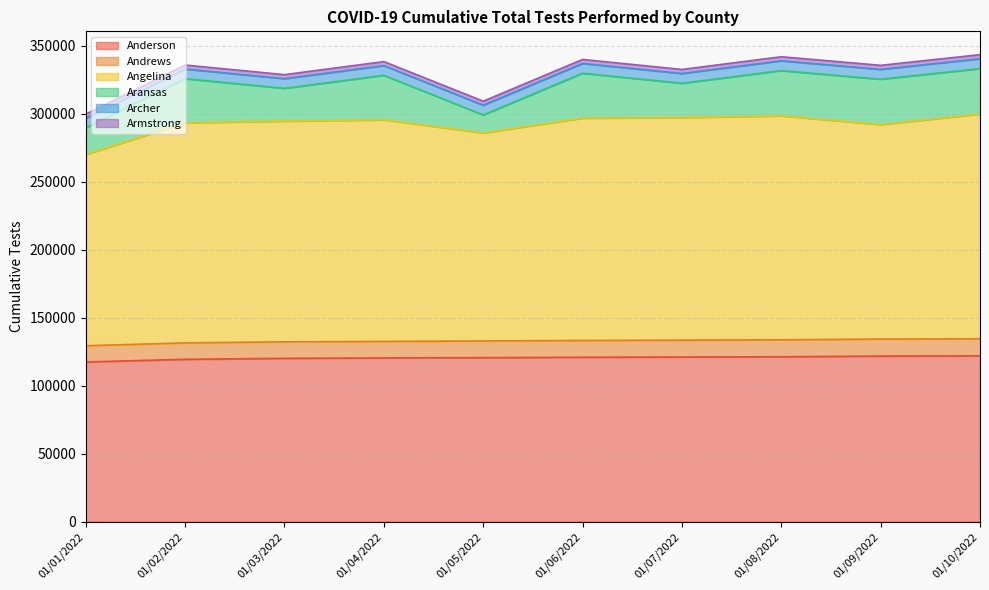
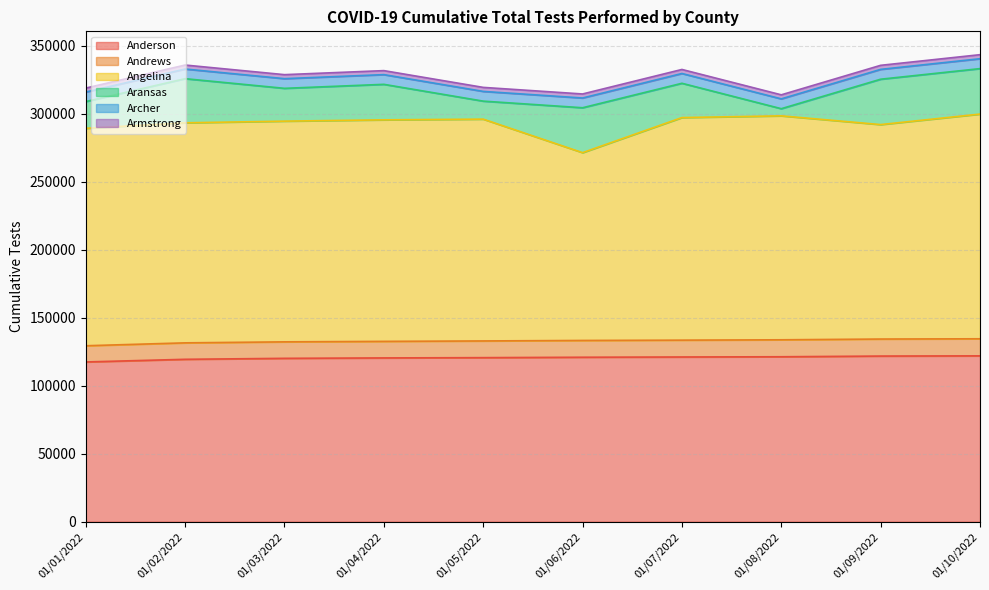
  {
    "Angelina": {
-     "01/01/2022": 141000,
+     "01/01/2022": 160000,
      "01/03/2022": 162000,
      "01/04/2022": 163000,
-     "01/05/2022": 153000,
-     "01/06/2022": 163000,
+     "01/05/2022": 163000,
+     "01/06/2022": 138000,
      "01/07/2022": 164000,
      "01/08/2022": 165000,
      "01/09/2022": 158000,
      "01/10/2022": 165000
    },
    "Aransas": {
      "01/01/2022": 20000,
      "01/03/2022": 24000,
-     "01/04/2022": 33000,
+     "01/04/2022": 26000,
      "01/05/2022": 13000,
      "01/06/2022": 33000,
      "01/07/2022": 25000,
-     "01/08/2022": 33000,
+     "01/08/2022": 5000,
      "01/09/2022": 33000,
      "01/10/2022": 33000
    },
    "Archer": {
      "01/01/2022": 7000,
      "01/03/2022": 7000,
      "01/04/2022": 7000,
      "01/05/2022": 7000,
      "01/06/2022": 7000,
      "01/07/2022": 7000,
      "01/08/2022": 7000,
      "01/09/2022": 7000,
      "01/10/2022": 7000
    },
    "Armstrong": {
      "01/01/2022": 3000,
      "01/03/2022": 3000,
      "01/04/2022": 3000,
      "01/05/2022": 3000,
      "01/06/2022": 3000,
      "01/07/2022": 3000,
      "01/08/2022": 3000,
      "01/09/2022": 3000,
      "01/10/2022": 3000
    }
  }
